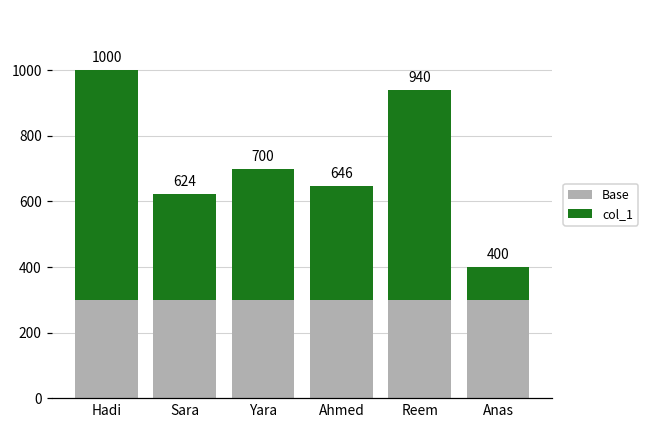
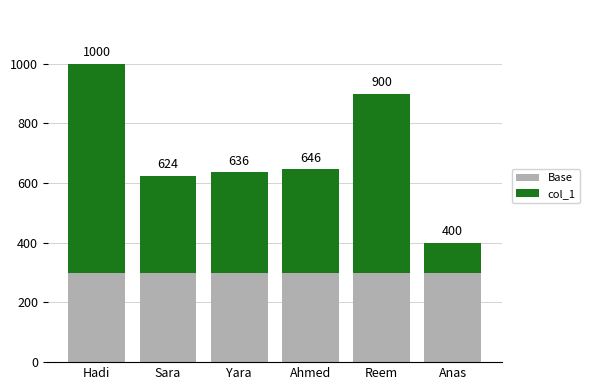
  {
    "Base": {
      "Hadi": 300,
      "Sara": 300,
      "Yara": 300,
      "Ahmed": 300,
      "Reem": 300,
      "Anas": 300
    },
    "col_1": {
-     "Yara": 700,
-     "Reem": 940
+     "Yara": 636,
+     "Reem": 900
    }
  }
